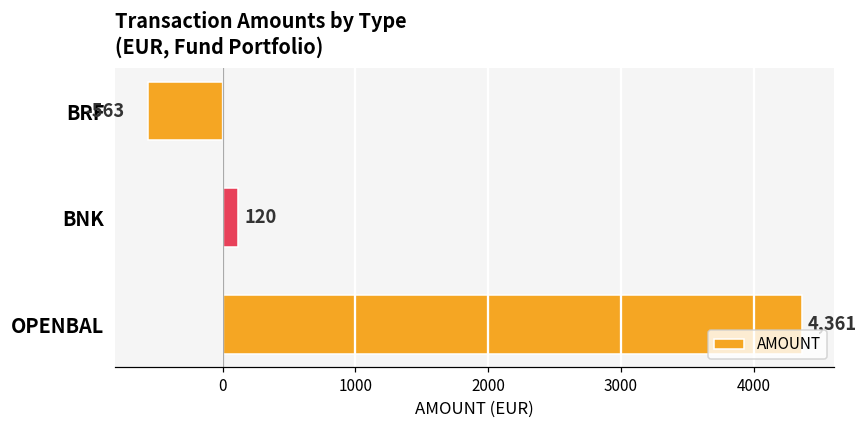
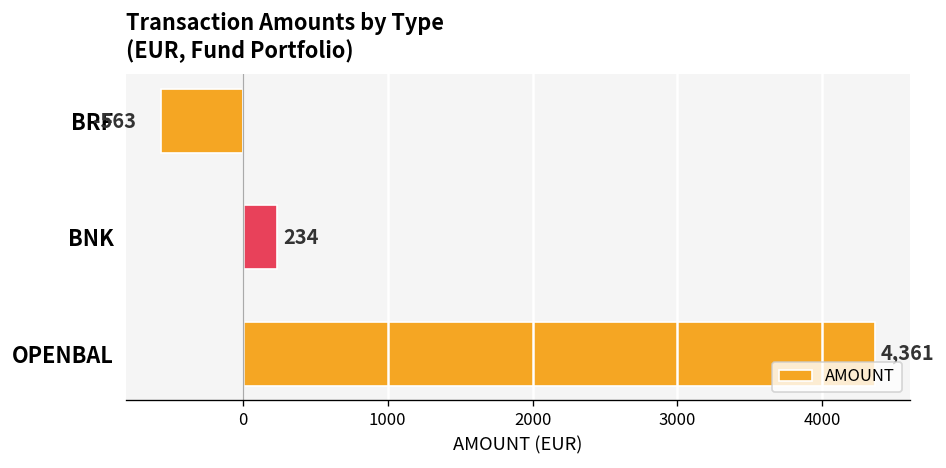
  {
    "BRF": -563,
-   "BNK": 120
+   "BNK": 234
  }
